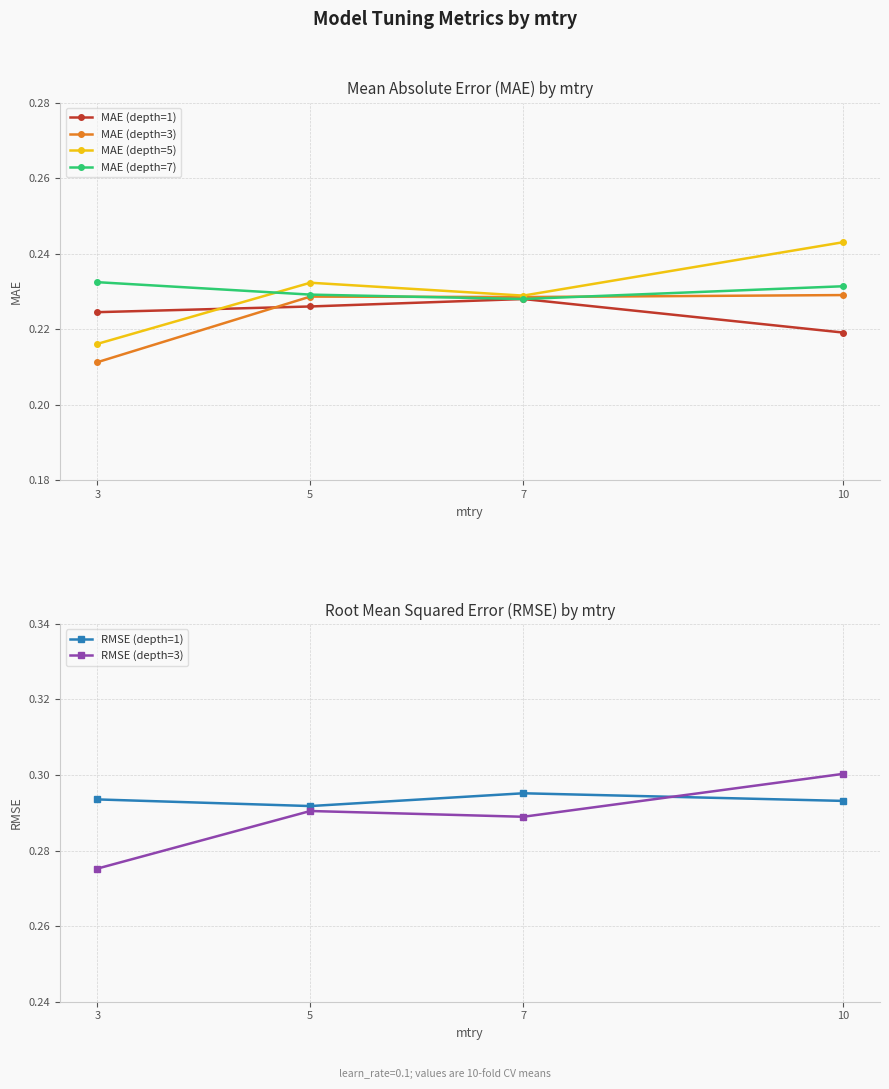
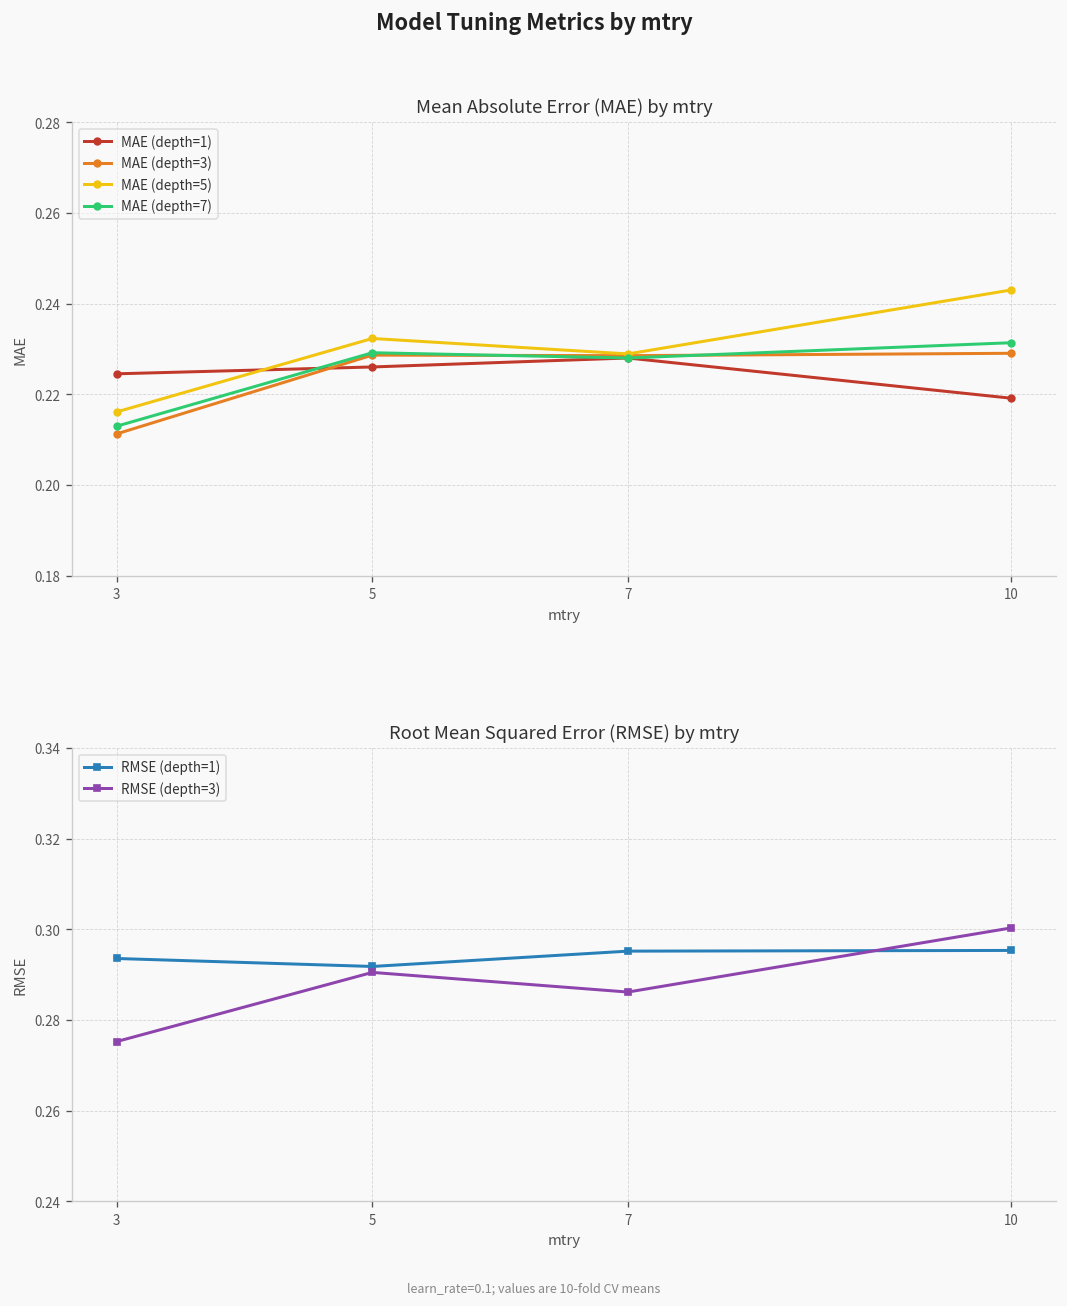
  {
    "Mean Absolute Error (MAE) by mtry": {
      "MAE (depth=1)": {
        "3": 0.225,
        "5": 0.226,
        "10": 0.219
      },
      "MAE (depth=3)": {
        "3": 0.211,
        "10": 0.229
      },
      "MAE (depth=5)": {
        "3": 0.216,
        "5": 0.232,
        "10": 0.243
      },
      "MAE (depth=7)": {
-       "3": 0.232,
+       "3": 0.213,
        "10": 0.231
      }
    },
    "Root Mean Squared Error (RMSE) by mtry": {
      "RMSE (depth=1)": {
        "3": 0.294,
        "5": 0.292,
        "7": 0.295,
-       "10": 0.293
+       "10": 0.295
      },
      "RMSE (depth=3)": {
        "3": 0.275,
        "5": 0.290,
-       "7": 0.289,
+       "7": 0.286,
        "10": 0.300
      }
    }
  }
